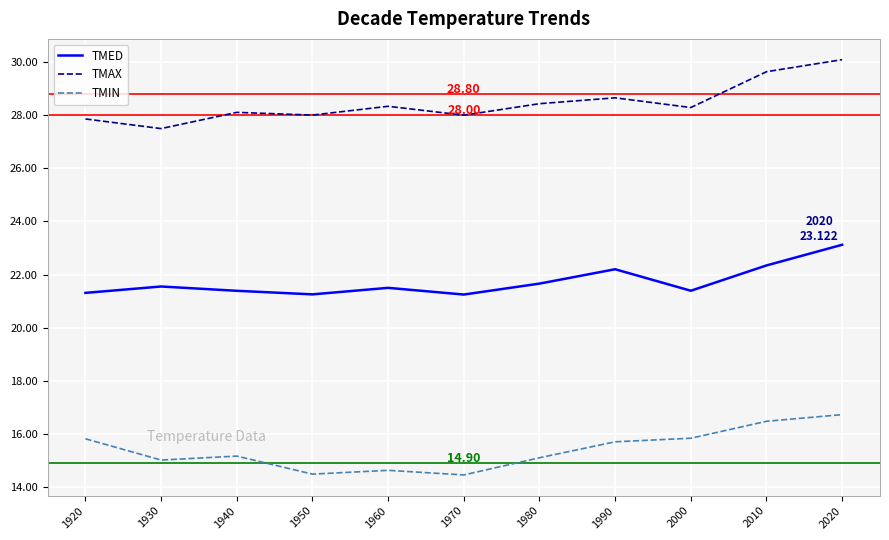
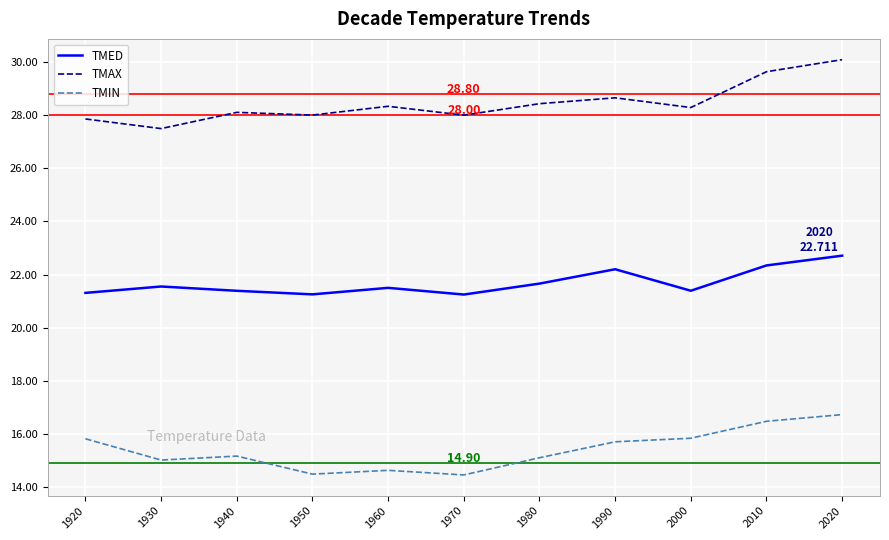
  {
    "TMED": {
-     "2020": 23.122
+     "2020": 22.711
    },
    "TMAX": {
      "1920": 27.9,
      "1930": 27.5,
      "1940": 28.1,
      "1950": 28.0,
      "1960": 28.3,
      "1980": 28.4,
      "1990": 28.7,
      "2000": 28.3,
      "2010": 29.6,
      "2020": 30.1
    },
    "TMIN": {
      "1920": 15.8,
      "1930": 15.0,
      "1940": 15.2,
      "1950": 14.5,
      "1960": 14.6,
      "1980": 15.1,
      "1990": 15.7,
      "2000": 15.8,
      "2010": 16.5,
      "2020": 16.7
    }
  }
